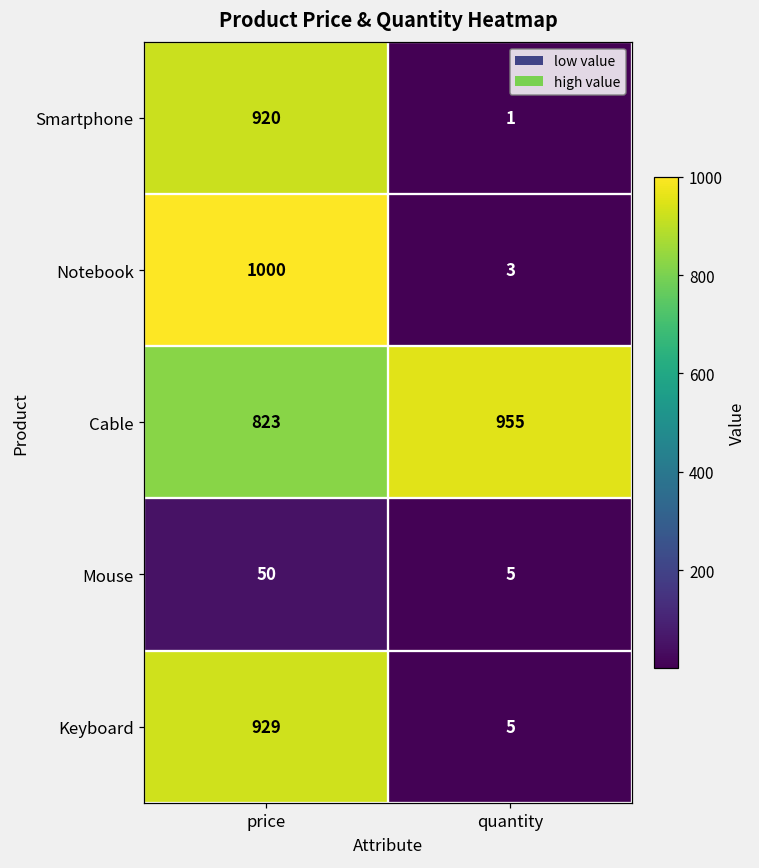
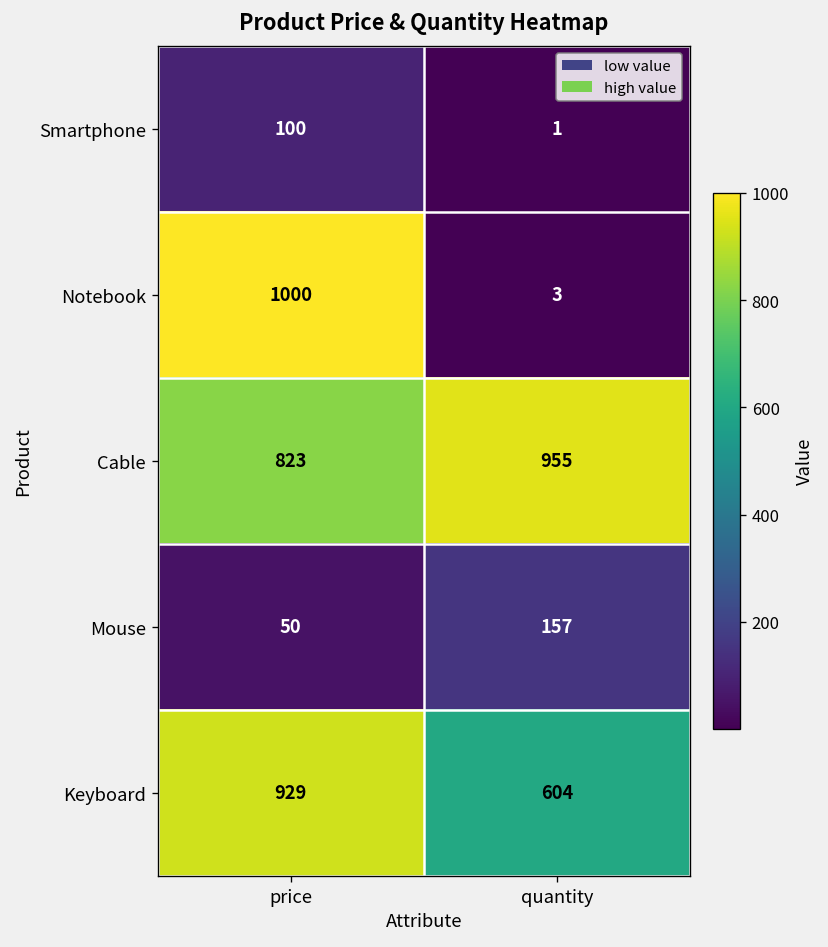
  {
    "Smartphone": {
-     "price": 920,
+     "price": 100,
      "quantity": 1
    },
    "Notebook": {
      "price": 1000,
      "quantity": 3
    },
    "Cable": {
      "price": 823,
      "quantity": 955
    },
    "Mouse": {
      "price": 50,
-     "quantity": 5
+     "quantity": 157
    },
    "Keyboard": {
      "price": 929,
-     "quantity": 5
+     "quantity": 604
    }
  }
